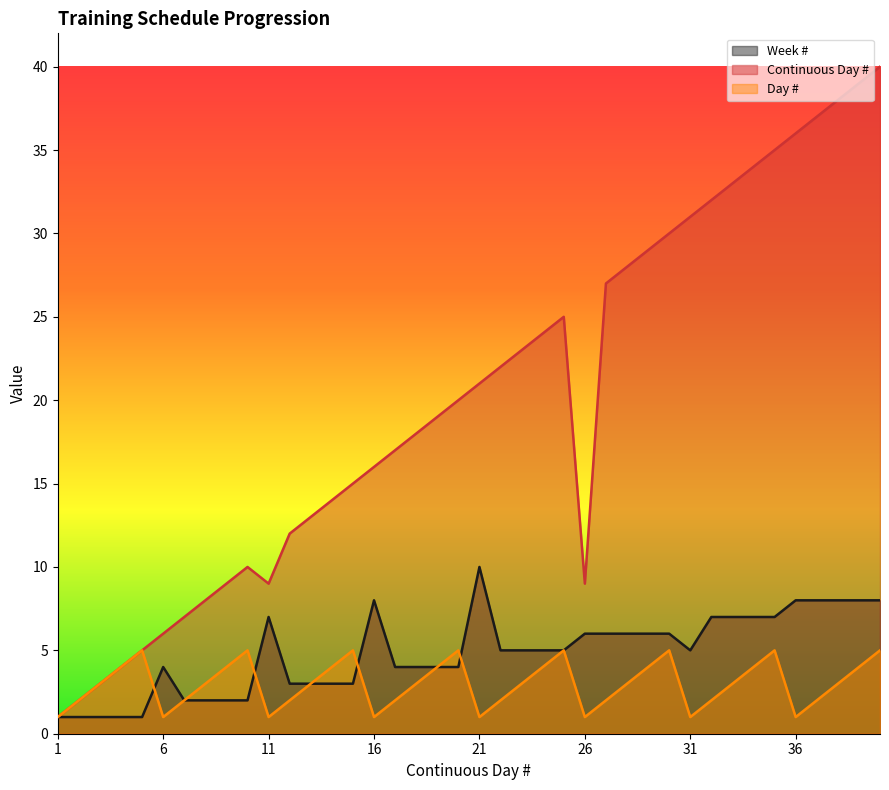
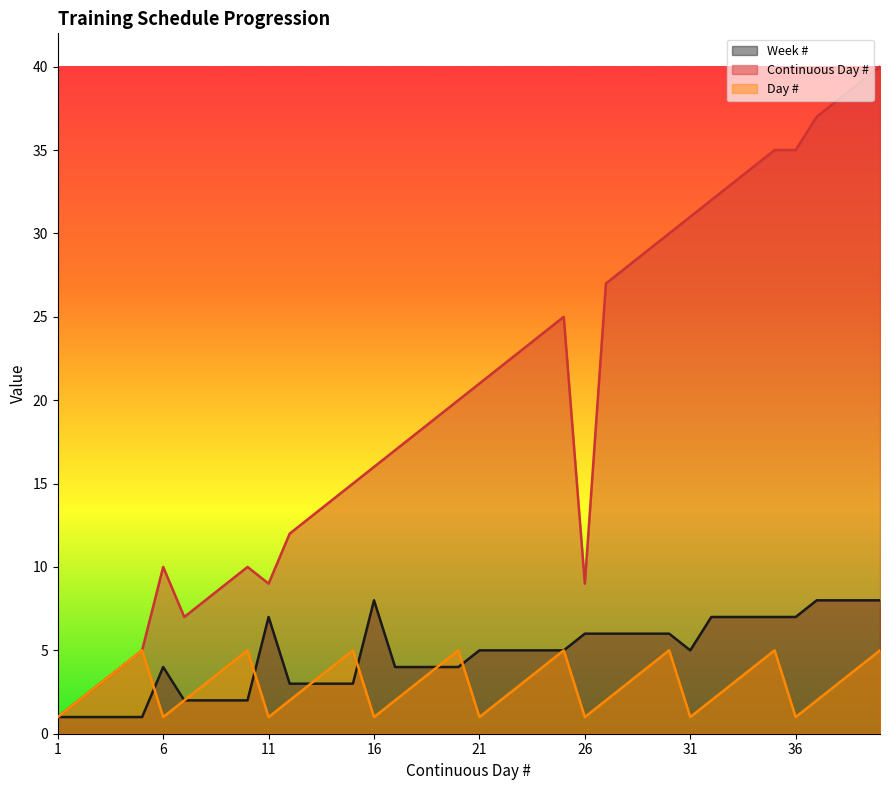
  {
    "Week #": {
      "6": 4,
      "11": 7,
      "16": 8,
-     "21": 10,
+     "21": 5,
      "26": 6,
      "31": 5,
-     "36": 8
+     "36": 7
    },
    "Continuous Day #": {
-     "6": 6,
+     "6": 10,
      "11": 9,
      "16": 16,
      "21": 21,
      "26": 9,
      "31": 31,
-     "36": 36
+     "36": 35
    },
    "Day #": {
      "6": 1,
      "11": 1,
      "16": 1,
      "21": 1,
      "26": 1,
      "31": 1,
      "36": 1
    }
  }
